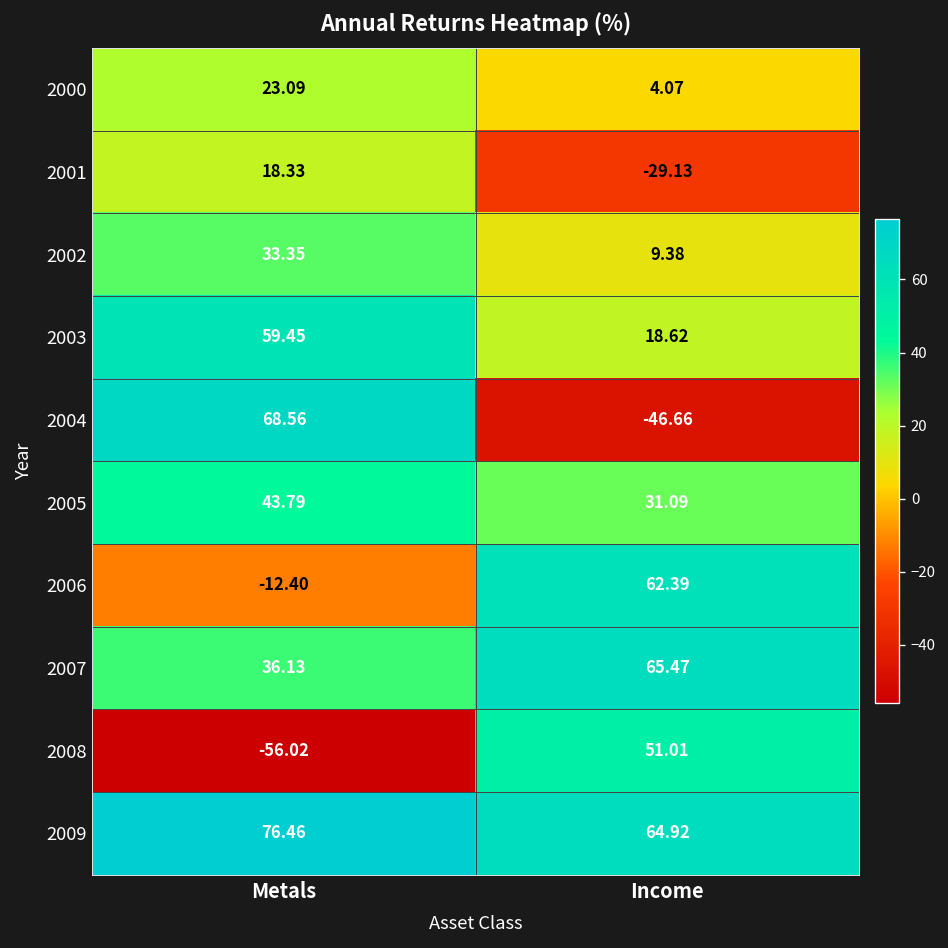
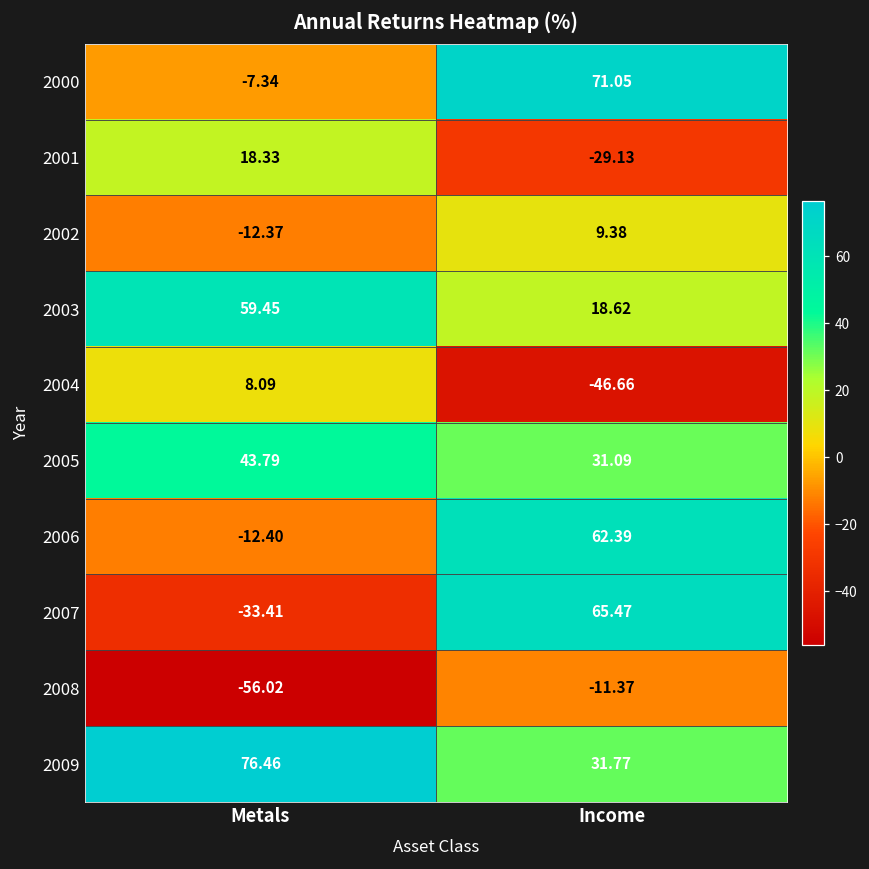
  {
    "2000": {
-     "Metals": 23.09,
-     "Income": 4.07
+     "Metals": -7.34,
+     "Income": 71.05
    },
    "2001": {
      "Metals": 18.33,
      "Income": -29.13
    },
    "2002": {
-     "Metals": 33.35,
+     "Metals": -12.37,
      "Income": 9.38
    },
    "2003": {
      "Metals": 59.45,
      "Income": 18.62
    },
    "2004": {
-     "Metals": 68.56,
+     "Metals": 8.09,
      "Income": -46.66
    },
    "2005": {
      "Metals": 43.79,
      "Income": 31.09
    },
    "2006": {
      "Metals": -12.40,
      "Income": 62.39
    },
    "2007": {
-     "Metals": 36.13,
+     "Metals": -33.41,
      "Income": 65.47
    },
    "2008": {
      "Metals": -56.02,
-     "Income": 51.01
+     "Income": -11.37
    },
    "2009": {
      "Metals": 76.46,
-     "Income": 64.92
+     "Income": 31.77
    }
  }
